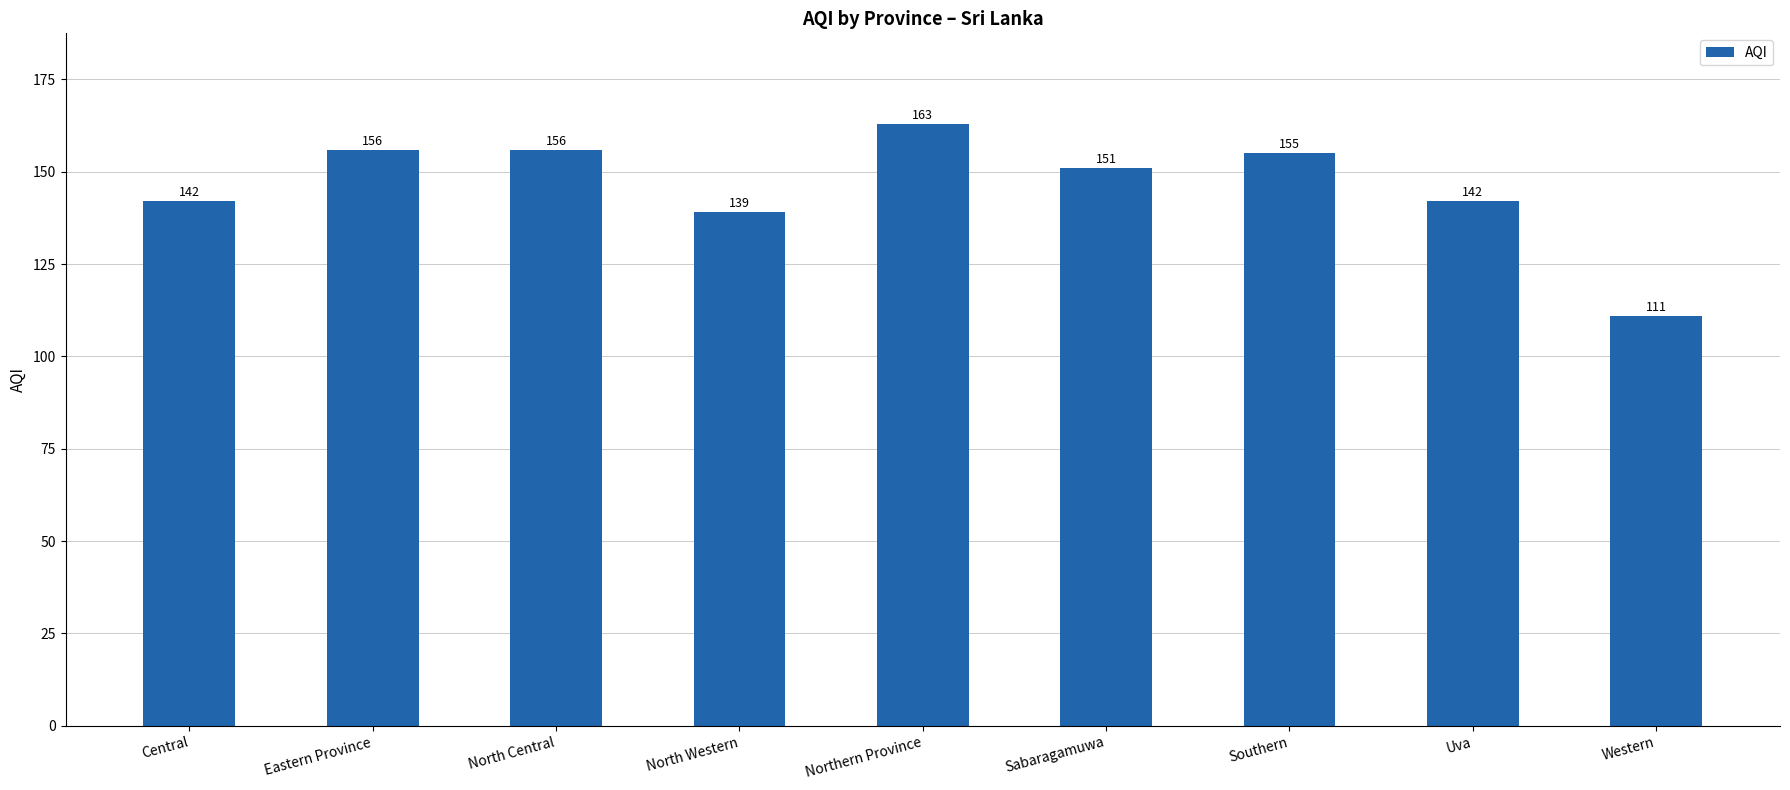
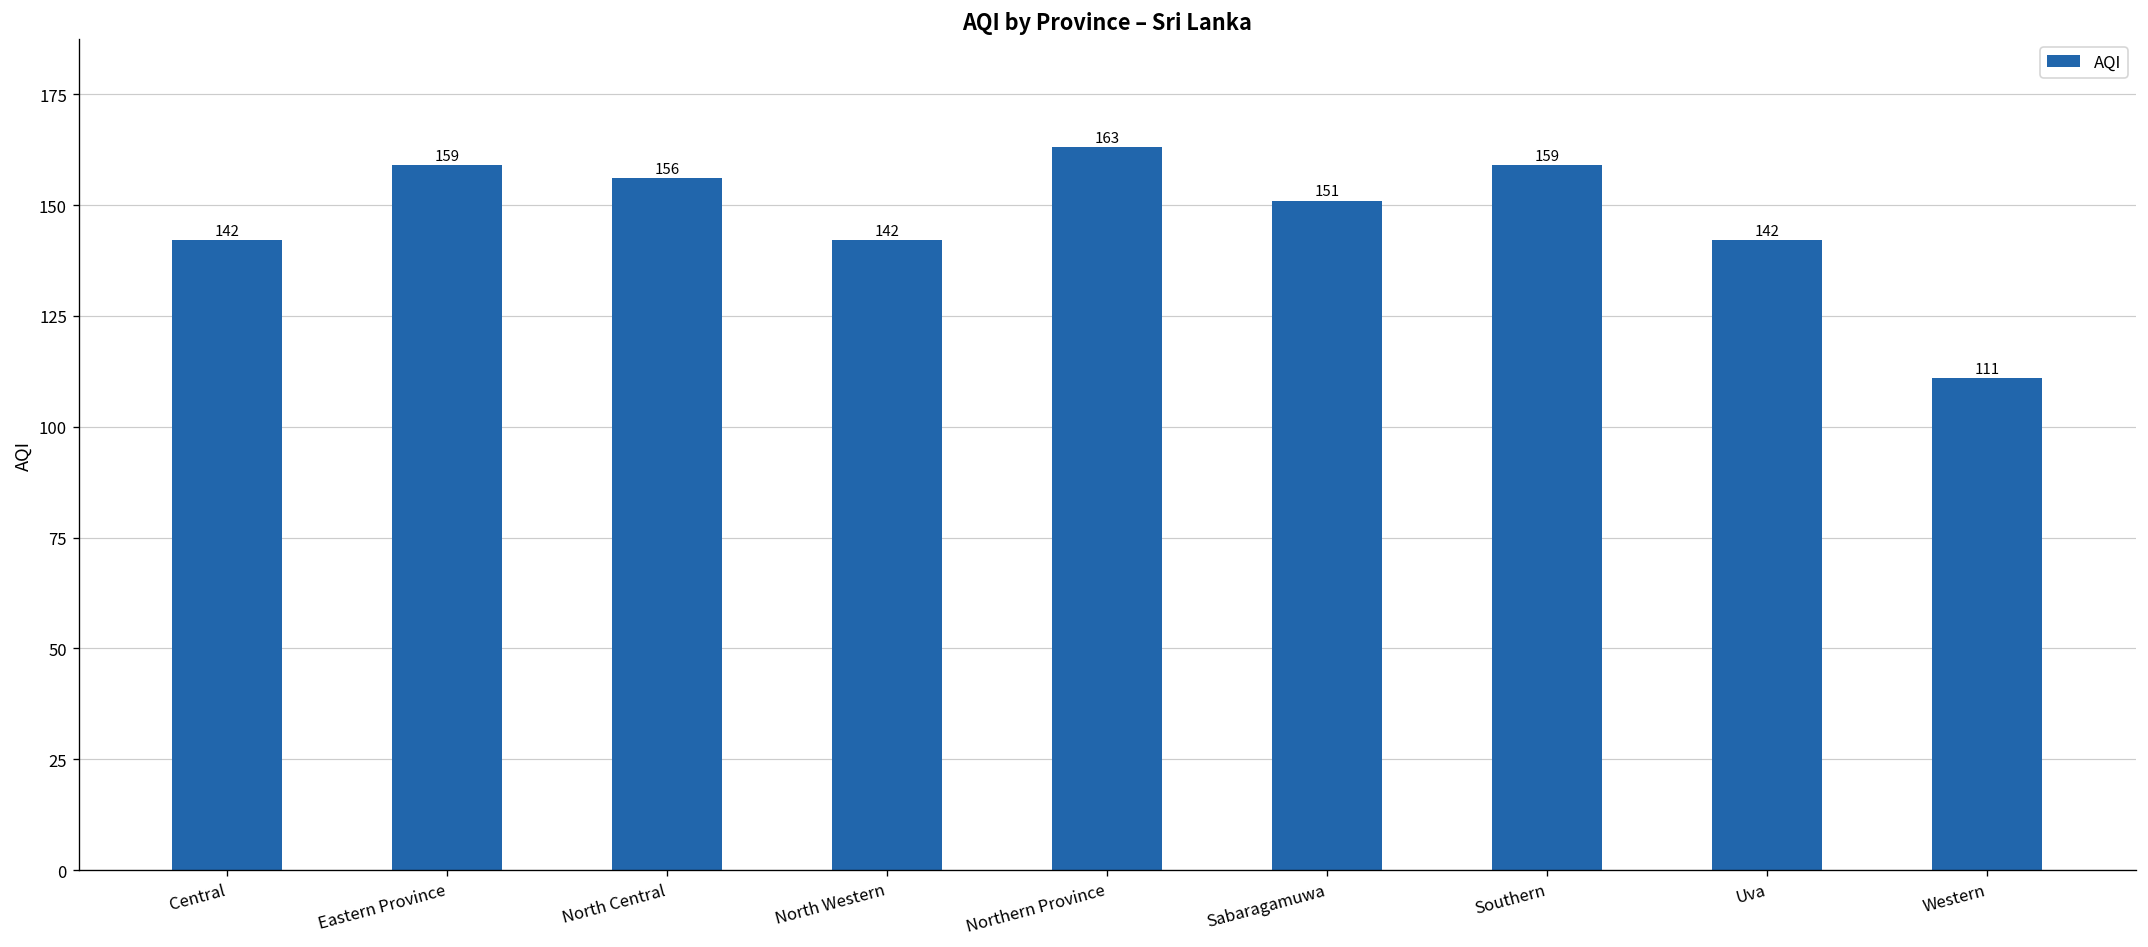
  {
    "Central": 142,
-   "Eastern Province": 156,
+   "Eastern Province": 159,
    "North Central": 156,
-   "North Western": 139,
+   "North Western": 142,
    "Northern Province": 163,
    "Sabaragamuwa": 151,
-   "Southern": 155,
+   "Southern": 159,
    "Uva": 142,
    "Western": 111
  }
